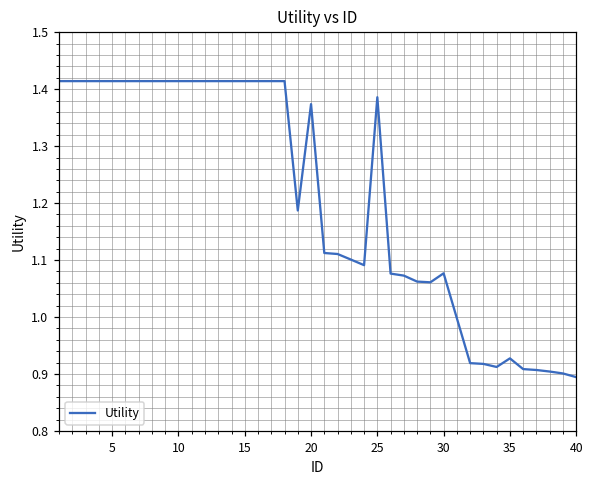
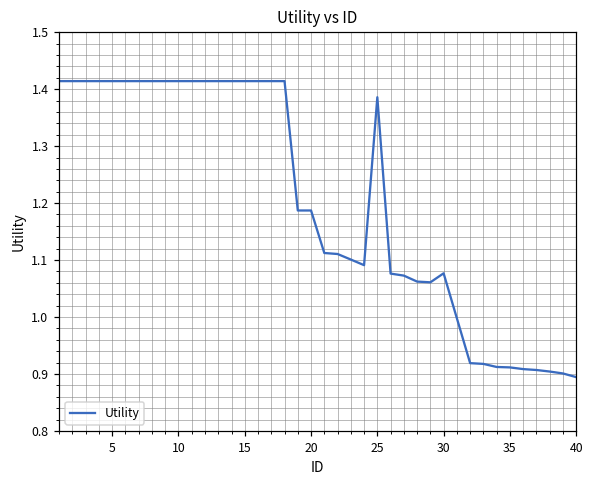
  {
    "5": 1.41,
    "10": 1.41,
    "15": 1.41,
-   "20": 1.37,
+   "20": 1.19,
    "25": 1.39,
    "30": 1.08,
-   "35": 0.93,
+   "35": 0.91,
    "40": 0.89
  }
